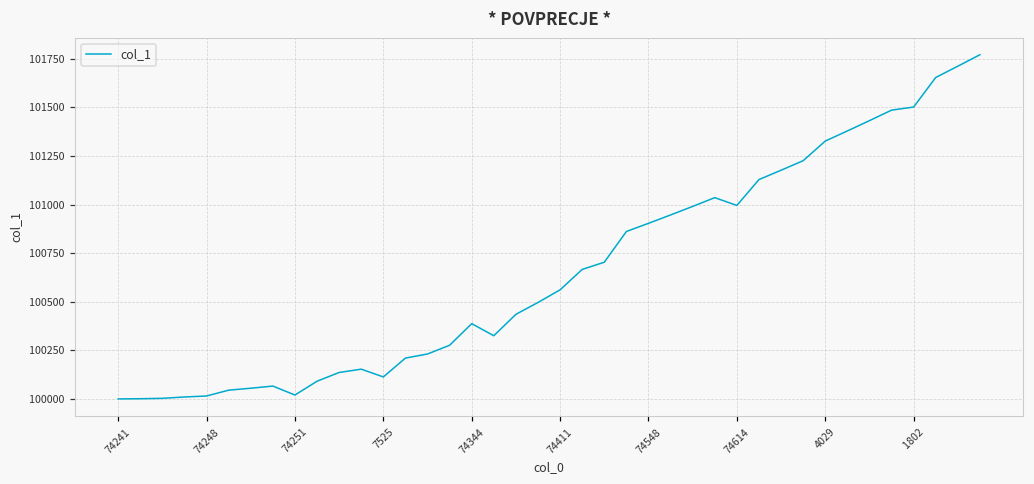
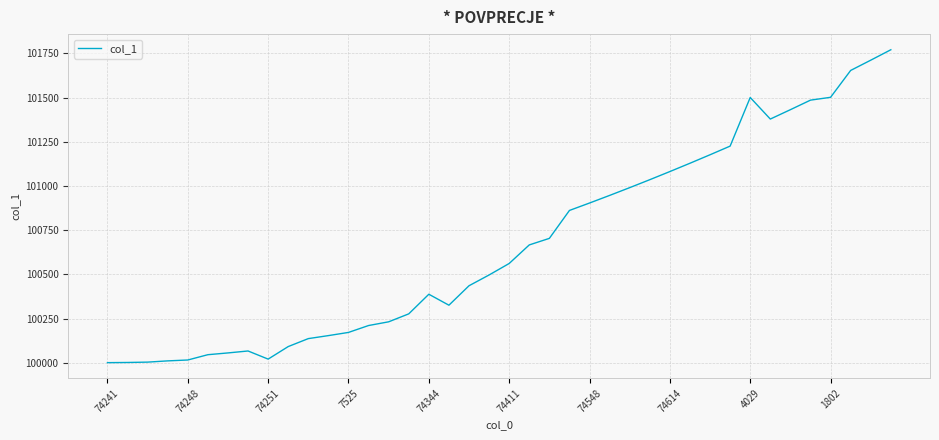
  {
    "74241": 100000,
    "74248": 100020,
    "74251": 100020,
-   "7525": 100110,
+   "7525": 100170,
    "74344": 100390,
    "74411": 100560,
    "74548": 100900,
-   "74614": 101000,
-   "4029": 101330,
+   "74614": 101080,
+   "4029": 101500,
    "1802": 101500
  }
